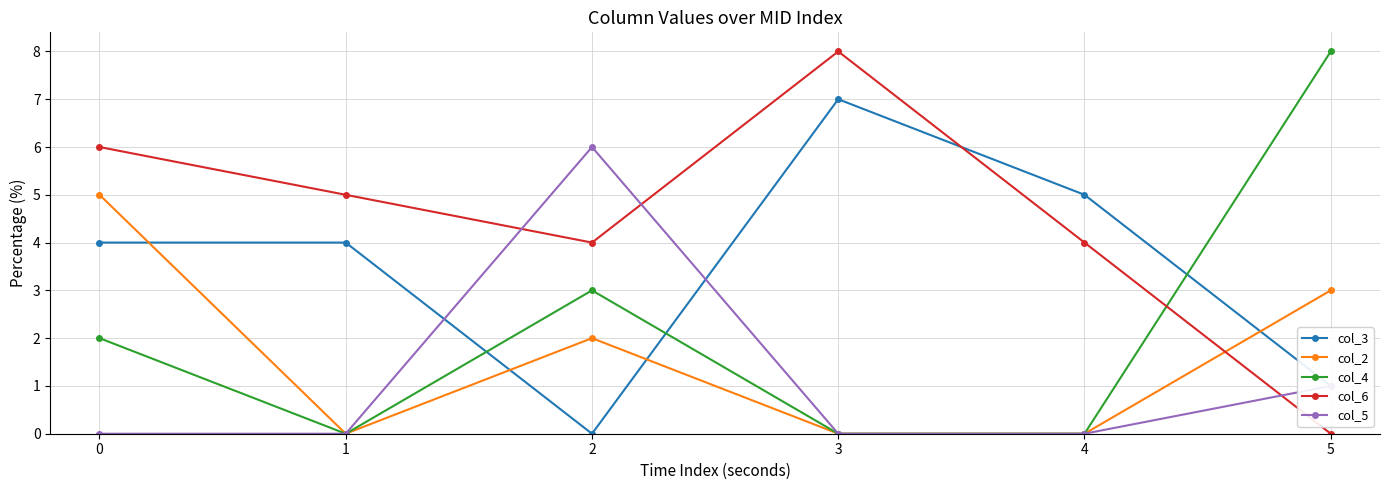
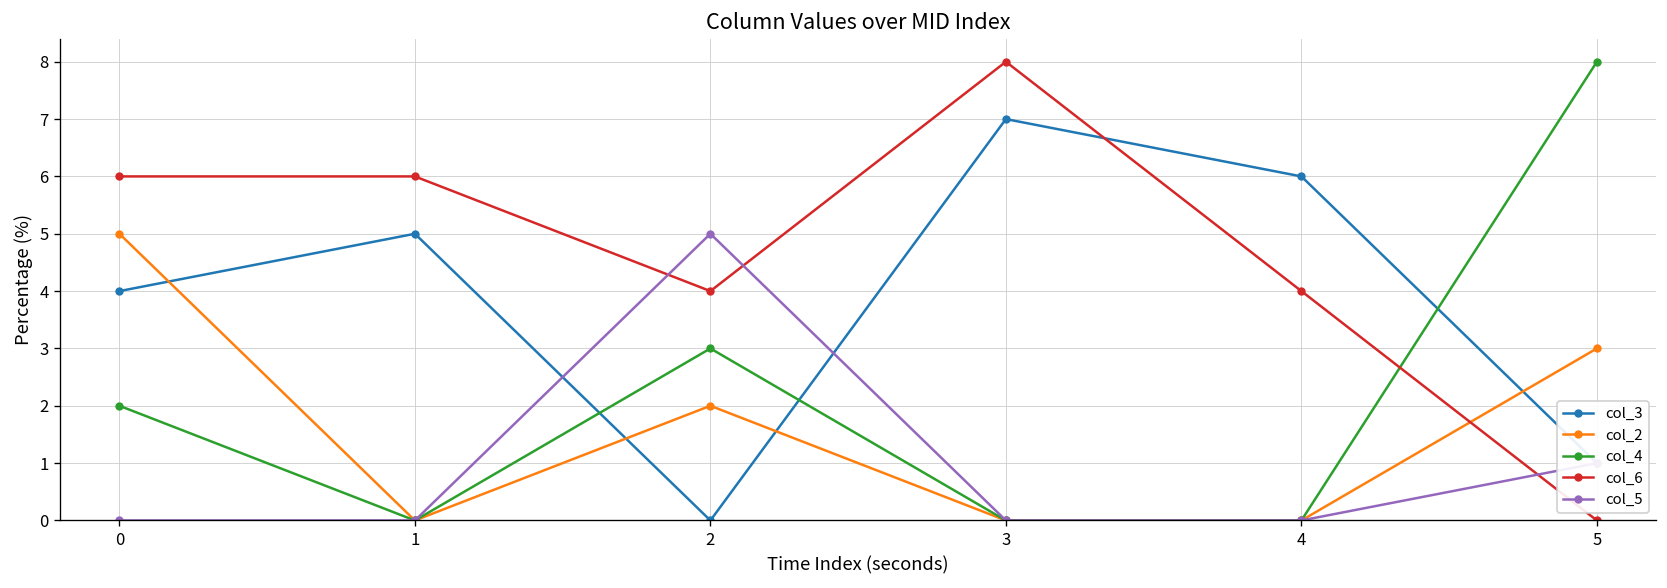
  {
    "col_3": {
      "0": 4,
-     "1": 4,
+     "1": 5,
      "2": 0,
      "3": 7,
-     "4": 5
+     "4": 6
    },
    "col_2": {
      "0": 5,
      "2": 2,
      "5": 3
    },
    "col_4": {
      "0": 2,
      "2": 3,
      "5": 8
    },
    "col_6": {
      "0": 6,
-     "1": 5,
+     "1": 6,
      "2": 4,
      "3": 8,
      "4": 4,
      "5": 0
    },
    "col_5": {
      "0": 0,
-     "2": 6
+     "2": 5
    }
  }
